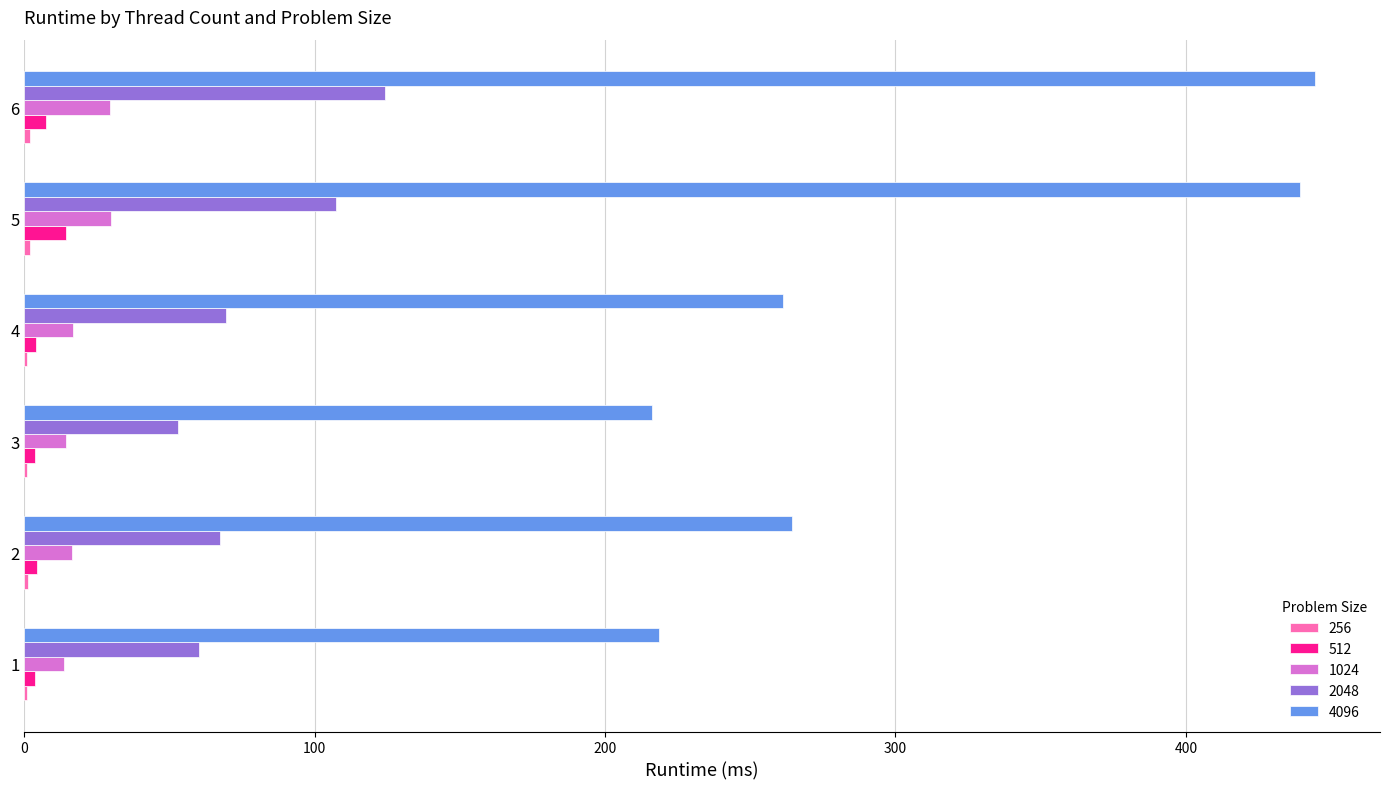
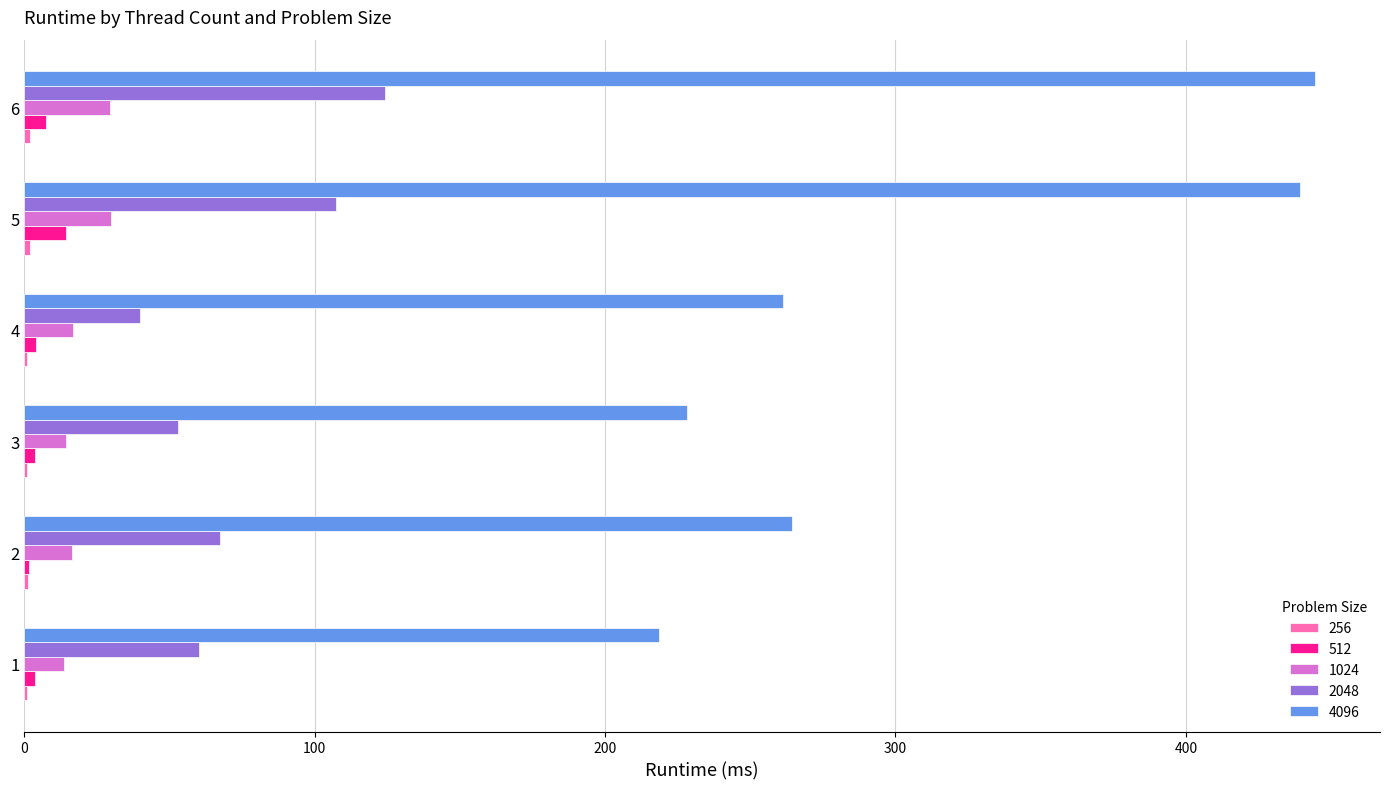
  {
    "512": {
      "6": 8,
      "5": 14,
      "4": 4,
      "3": 4,
-     "2": 4,
+     "2": 1,
      "1": 4
    },
    "2048": {
      "6": 124,
      "5": 107,
-     "4": 69,
+     "4": 40,
      "3": 53,
      "2": 68,
      "1": 60
    },
    "4096": {
      "6": 445,
      "5": 439,
      "4": 261,
-     "3": 216,
+     "3": 228,
      "2": 264,
      "1": 219
    }
  }
